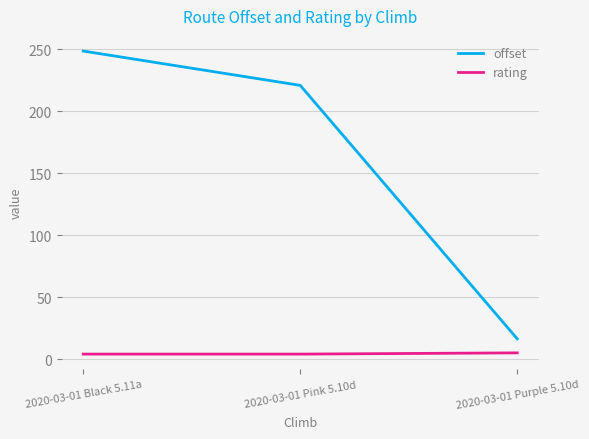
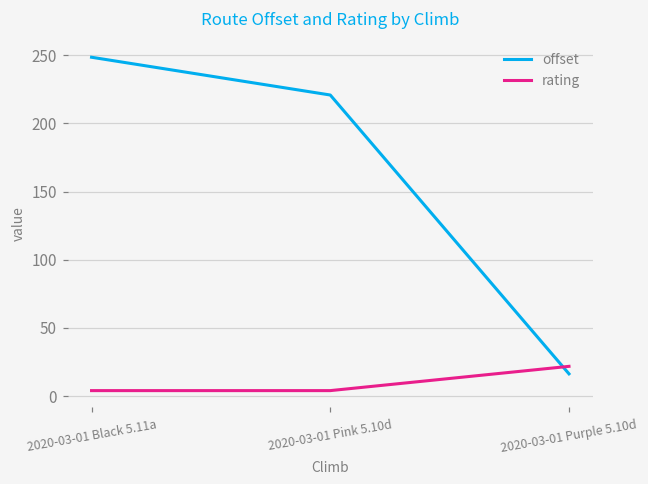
  {
    "offset": {
      "2020-03-01 Black 5.11a": 249,
      "2020-03-01 Pink 5.10d": 221,
      "2020-03-01 Purple 5.10d": 16
    },
    "rating": {
      "2020-03-01 Black 5.11a": 4,
      "2020-03-01 Pink 5.10d": 4,
-     "2020-03-01 Purple 5.10d": 5
+     "2020-03-01 Purple 5.10d": 22
    }
  }
